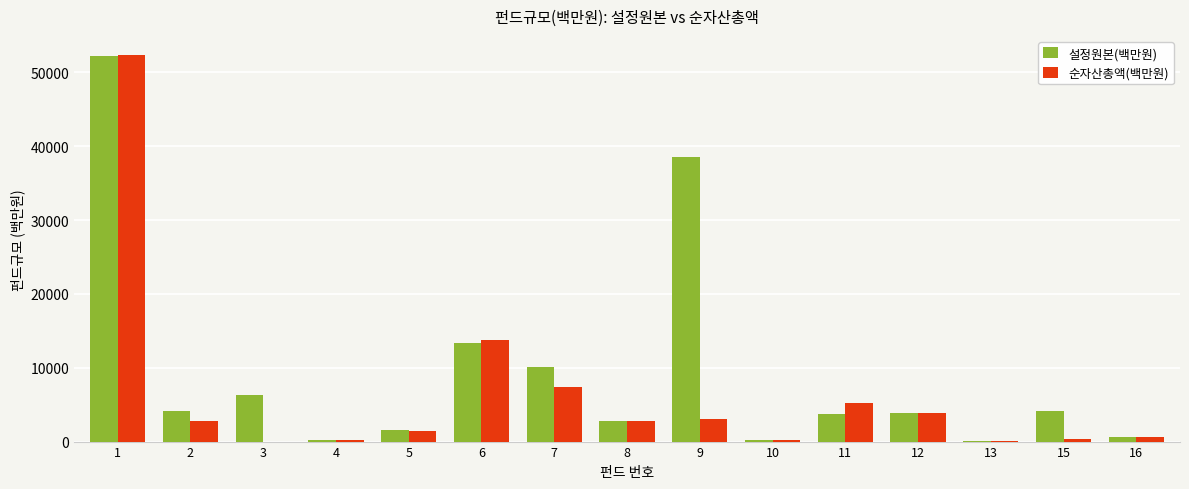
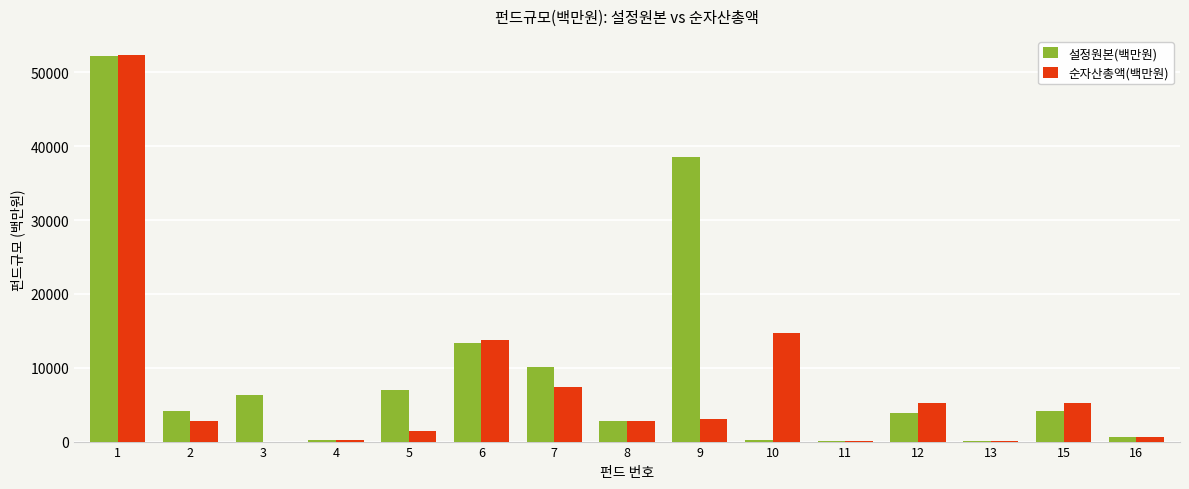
  {
    "설정원본(백만원)": {
      "1": 52000,
      "2": 4000,
      "3": 6000,
-     "5": 2000,
+     "5": 7000,
      "6": 13000,
      "7": 10000,
      "8": 3000,
      "9": 38000,
-     "11": 4000,
+     "11": 0,
      "12": 4000,
      "15": 4000,
      "16": 1000
    },
    "순자산총액(백만원)": {
      "1": 52000,
      "2": 3000,
      "5": 1000,
      "6": 14000,
      "7": 7000,
      "8": 3000,
      "9": 3000,
-     "10": 0,
-     "11": 5000,
-     "12": 4000,
-     "15": 0,
+     "10": 15000,
+     "11": 0,
+     "12": 5000,
+     "15": 5000,
      "16": 1000
    }
  }
